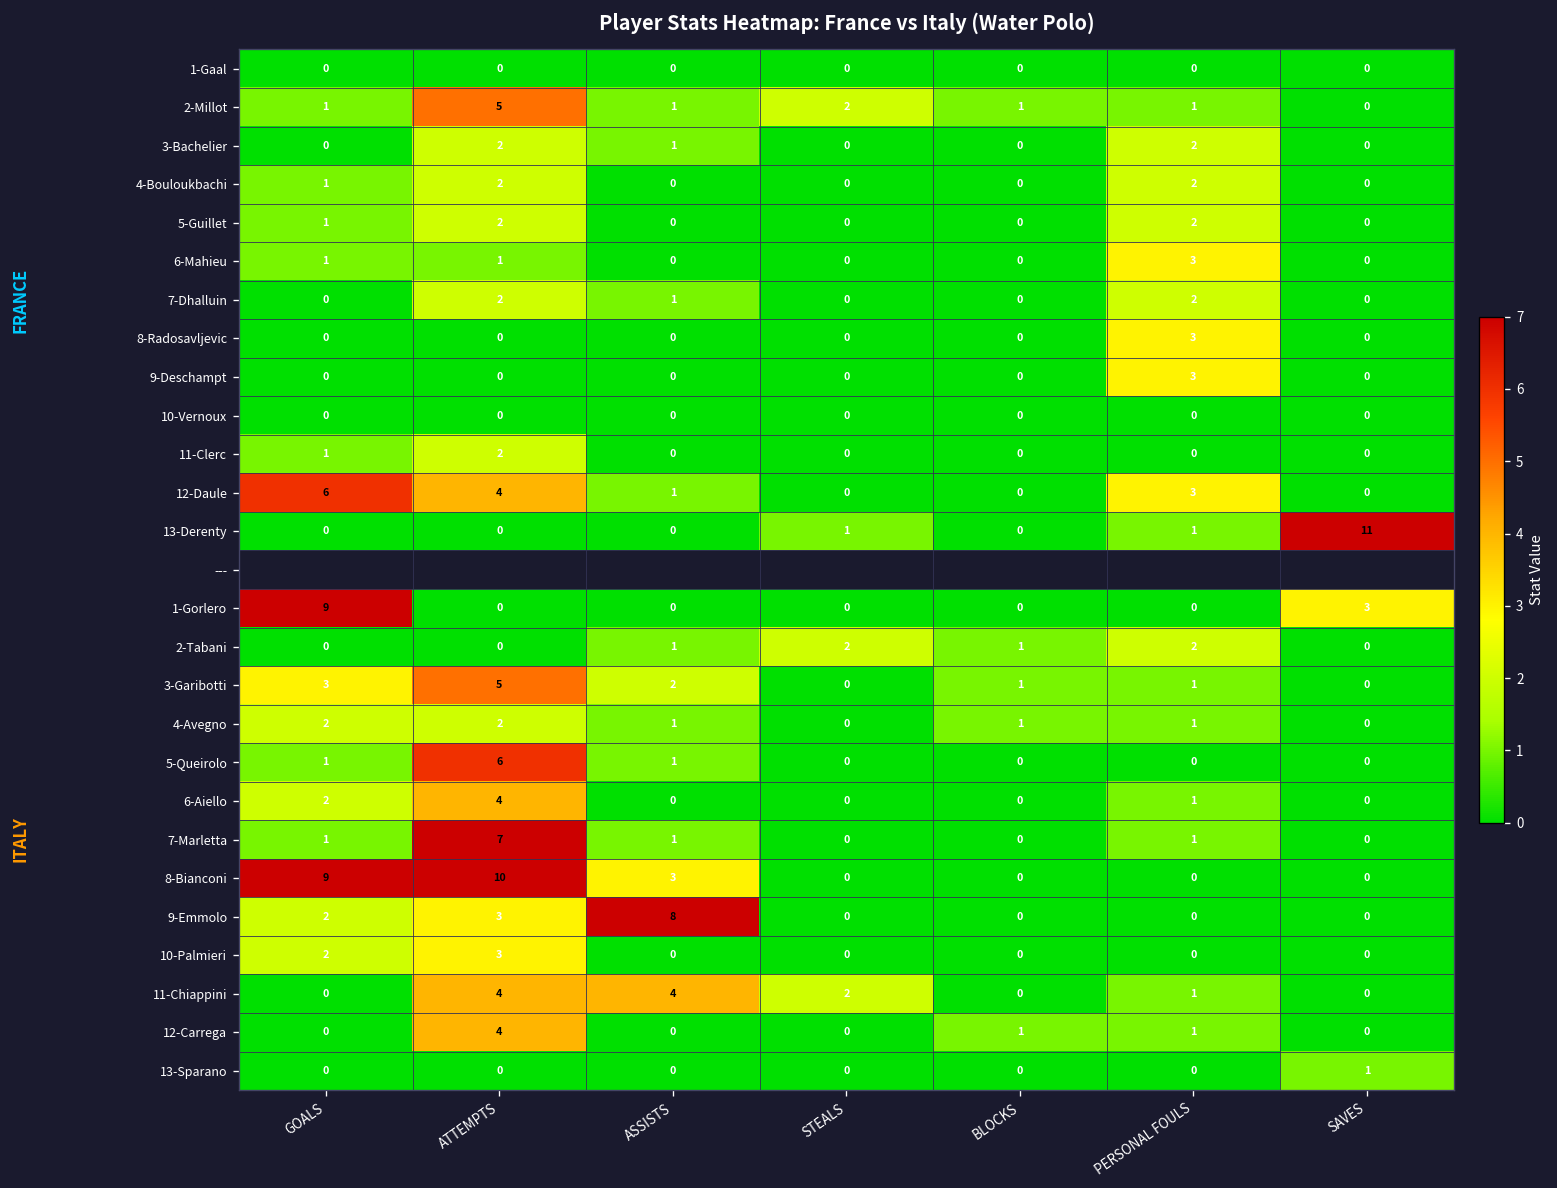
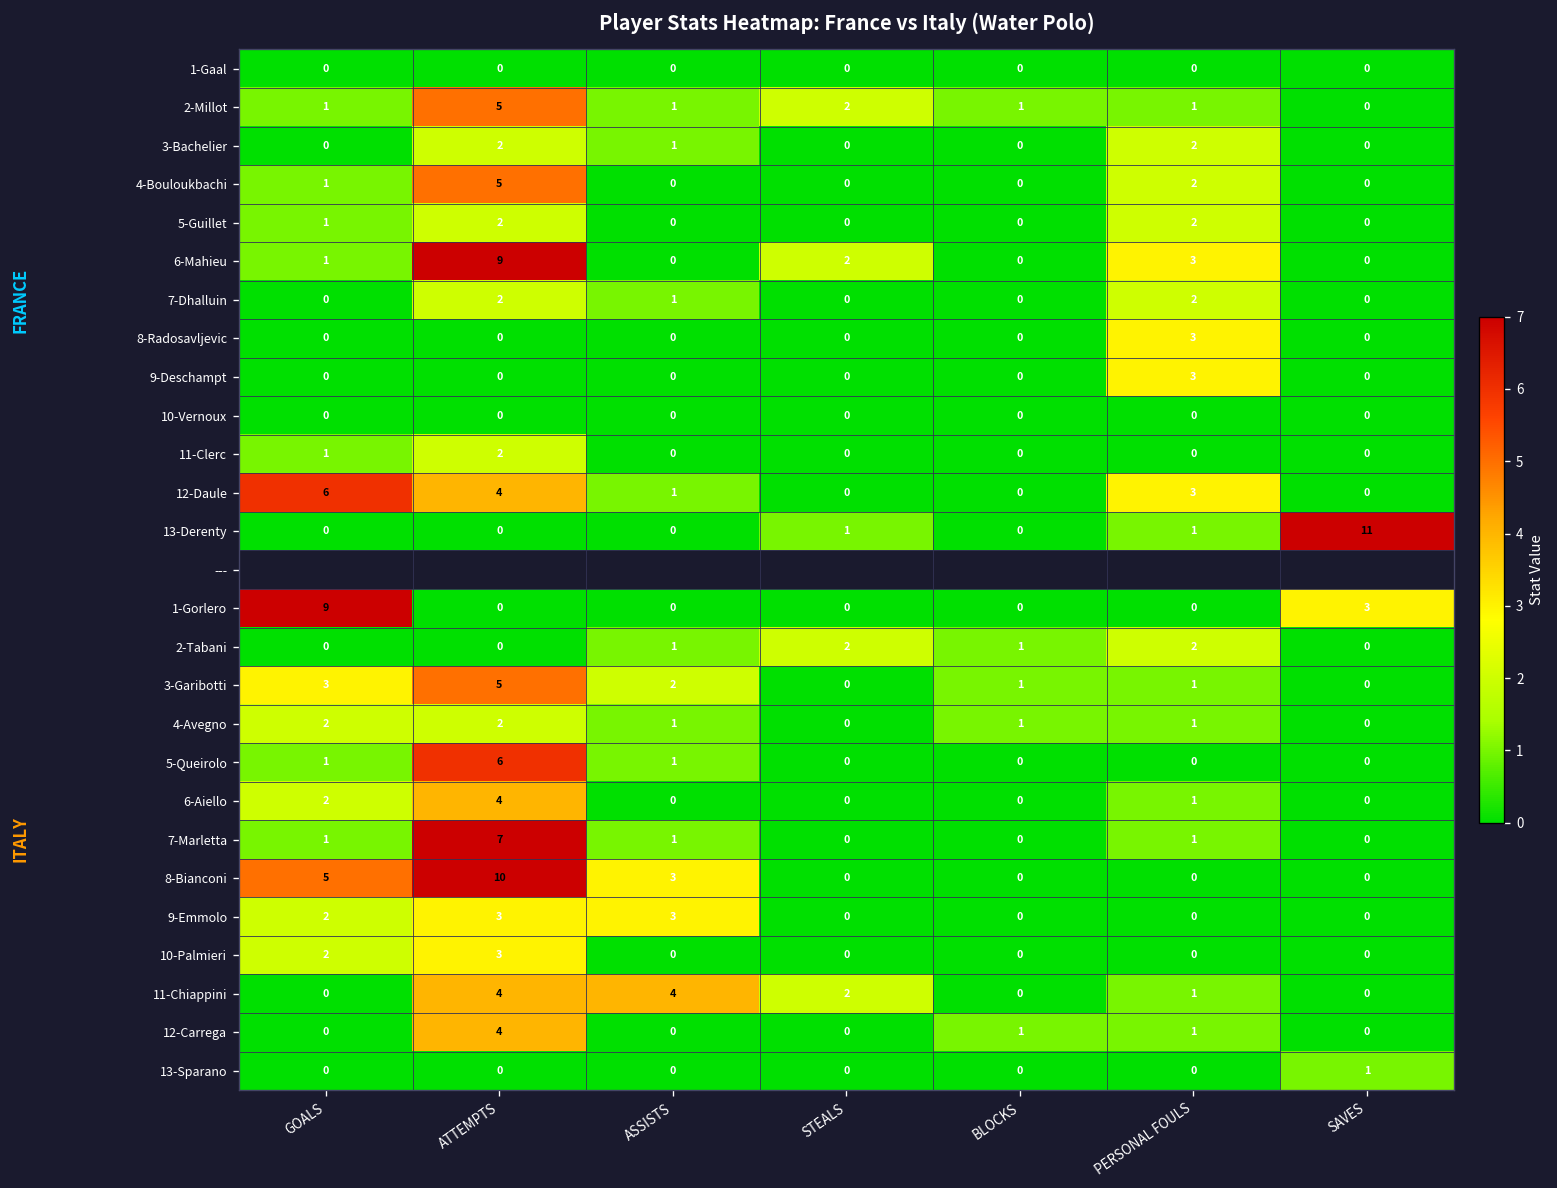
  {
    "1-Gaal": {
      "GOALS": 0,
      "ATTEMPTS": 0,
      "ASSISTS": 0,
      "STEALS": 0,
      "BLOCKS": 0,
      "PERSONAL FOULS": 0,
      "SAVES": 0
    },
    "2-Millot": {
      "GOALS": 1,
      "ATTEMPTS": 5,
      "ASSISTS": 1,
      "STEALS": 2,
      "BLOCKS": 1,
      "PERSONAL FOULS": 1,
      "SAVES": 0
    },
    "3-Bachelier": {
      "GOALS": 0,
      "ATTEMPTS": 2,
      "ASSISTS": 1,
      "STEALS": 0,
      "BLOCKS": 0,
      "PERSONAL FOULS": 2,
      "SAVES": 0
    },
    "4-Bouloukbachi": {
      "GOALS": 1,
-     "ATTEMPTS": 2,
+     "ATTEMPTS": 5,
      "ASSISTS": 0,
      "STEALS": 0,
      "BLOCKS": 0,
      "PERSONAL FOULS": 2,
      "SAVES": 0
    },
    "5-Guillet": {
      "GOALS": 1,
      "ATTEMPTS": 2,
      "ASSISTS": 0,
      "STEALS": 0,
      "BLOCKS": 0,
      "PERSONAL FOULS": 2,
      "SAVES": 0
    },
    "6-Mahieu": {
      "GOALS": 1,
-     "ATTEMPTS": 1,
+     "ATTEMPTS": 9,
      "ASSISTS": 0,
-     "STEALS": 0,
+     "STEALS": 2,
      "BLOCKS": 0,
      "PERSONAL FOULS": 3,
      "SAVES": 0
    },
    "7-Dhalluin": {
      "GOALS": 0,
      "ATTEMPTS": 2,
      "ASSISTS": 1,
      "STEALS": 0,
      "BLOCKS": 0,
      "PERSONAL FOULS": 2,
      "SAVES": 0
    },
    "8-Radosavljevic": {
      "GOALS": 0,
      "ATTEMPTS": 0,
      "ASSISTS": 0,
      "STEALS": 0,
      "BLOCKS": 0,
      "PERSONAL FOULS": 3,
      "SAVES": 0
    },
    "9-Deschampt": {
      "GOALS": 0,
      "ATTEMPTS": 0,
      "ASSISTS": 0,
      "STEALS": 0,
      "BLOCKS": 0,
      "PERSONAL FOULS": 3,
      "SAVES": 0
    },
    "10-Vernoux": {
      "GOALS": 0,
      "ATTEMPTS": 0,
      "ASSISTS": 0,
      "STEALS": 0,
      "BLOCKS": 0,
      "PERSONAL FOULS": 0,
      "SAVES": 0
    },
    "11-Clerc": {
      "GOALS": 1,
      "ATTEMPTS": 2,
      "ASSISTS": 0,
      "STEALS": 0,
      "BLOCKS": 0,
      "PERSONAL FOULS": 0,
      "SAVES": 0
    },
    "12-Daule": {
      "GOALS": 6,
      "ATTEMPTS": 4,
      "ASSISTS": 1,
      "STEALS": 0,
      "BLOCKS": 0,
      "PERSONAL FOULS": 3,
      "SAVES": 0
    },
    "13-Derenty": {
      "GOALS": 0,
      "ATTEMPTS": 0,
      "ASSISTS": 0,
      "STEALS": 1,
      "BLOCKS": 0,
      "PERSONAL FOULS": 1,
      "SAVES": 11
    },
    "1-Gorlero": {
      "GOALS": 9,
      "ATTEMPTS": 0,
      "ASSISTS": 0,
      "STEALS": 0,
      "BLOCKS": 0,
      "PERSONAL FOULS": 0,
      "SAVES": 3
    },
    "2-Tabani": {
      "GOALS": 0,
      "ATTEMPTS": 0,
      "ASSISTS": 1,
      "STEALS": 2,
      "BLOCKS": 1,
      "PERSONAL FOULS": 2,
      "SAVES": 0
    },
    "3-Garibotti": {
      "GOALS": 3,
      "ATTEMPTS": 5,
      "ASSISTS": 2,
      "STEALS": 0,
      "BLOCKS": 1,
      "PERSONAL FOULS": 1,
      "SAVES": 0
    },
    "4-Avegno": {
      "GOALS": 2,
      "ATTEMPTS": 2,
      "ASSISTS": 1,
      "STEALS": 0,
      "BLOCKS": 1,
      "PERSONAL FOULS": 1,
      "SAVES": 0
    },
    "5-Queirolo": {
      "GOALS": 1,
      "ATTEMPTS": 6,
      "ASSISTS": 1,
      "STEALS": 0,
      "BLOCKS": 0,
      "PERSONAL FOULS": 0,
      "SAVES": 0
    },
    "6-Aiello": {
      "GOALS": 2,
      "ATTEMPTS": 4,
      "ASSISTS": 0,
      "STEALS": 0,
      "BLOCKS": 0,
      "PERSONAL FOULS": 1,
      "SAVES": 0
    },
    "7-Marletta": {
      "GOALS": 1,
      "ATTEMPTS": 7,
      "ASSISTS": 1,
      "STEALS": 0,
      "BLOCKS": 0,
      "PERSONAL FOULS": 1,
      "SAVES": 0
    },
    "8-Bianconi": {
-     "GOALS": 9,
+     "GOALS": 5,
      "ATTEMPTS": 10,
      "ASSISTS": 3,
      "STEALS": 0,
      "BLOCKS": 0,
      "PERSONAL FOULS": 0,
      "SAVES": 0
    },
    "9-Emmolo": {
      "GOALS": 2,
      "ATTEMPTS": 3,
-     "ASSISTS": 8,
+     "ASSISTS": 3,
      "STEALS": 0,
      "BLOCKS": 0,
      "PERSONAL FOULS": 0,
      "SAVES": 0
    },
    "10-Palmieri": {
      "GOALS": 2,
      "ATTEMPTS": 3,
      "ASSISTS": 0,
      "STEALS": 0,
      "BLOCKS": 0,
      "PERSONAL FOULS": 0,
      "SAVES": 0
    },
    "11-Chiappini": {
      "GOALS": 0,
      "ATTEMPTS": 4,
      "ASSISTS": 4,
      "STEALS": 2,
      "BLOCKS": 0,
      "PERSONAL FOULS": 1,
      "SAVES": 0
    },
    "12-Carrega": {
      "GOALS": 0,
      "ATTEMPTS": 4,
      "ASSISTS": 0,
      "STEALS": 0,
      "BLOCKS": 1,
      "PERSONAL FOULS": 1,
      "SAVES": 0
    },
    "13-Sparano": {
      "GOALS": 0,
      "ATTEMPTS": 0,
      "ASSISTS": 0,
      "STEALS": 0,
      "BLOCKS": 0,
      "PERSONAL FOULS": 0,
      "SAVES": 1
    }
  }
